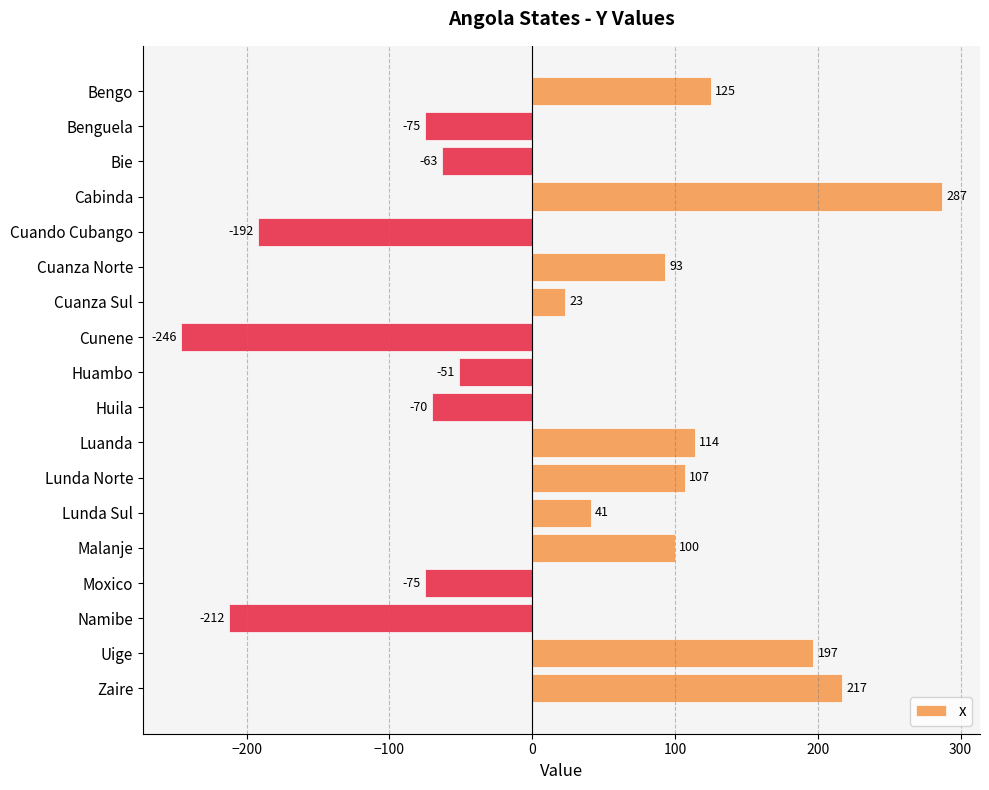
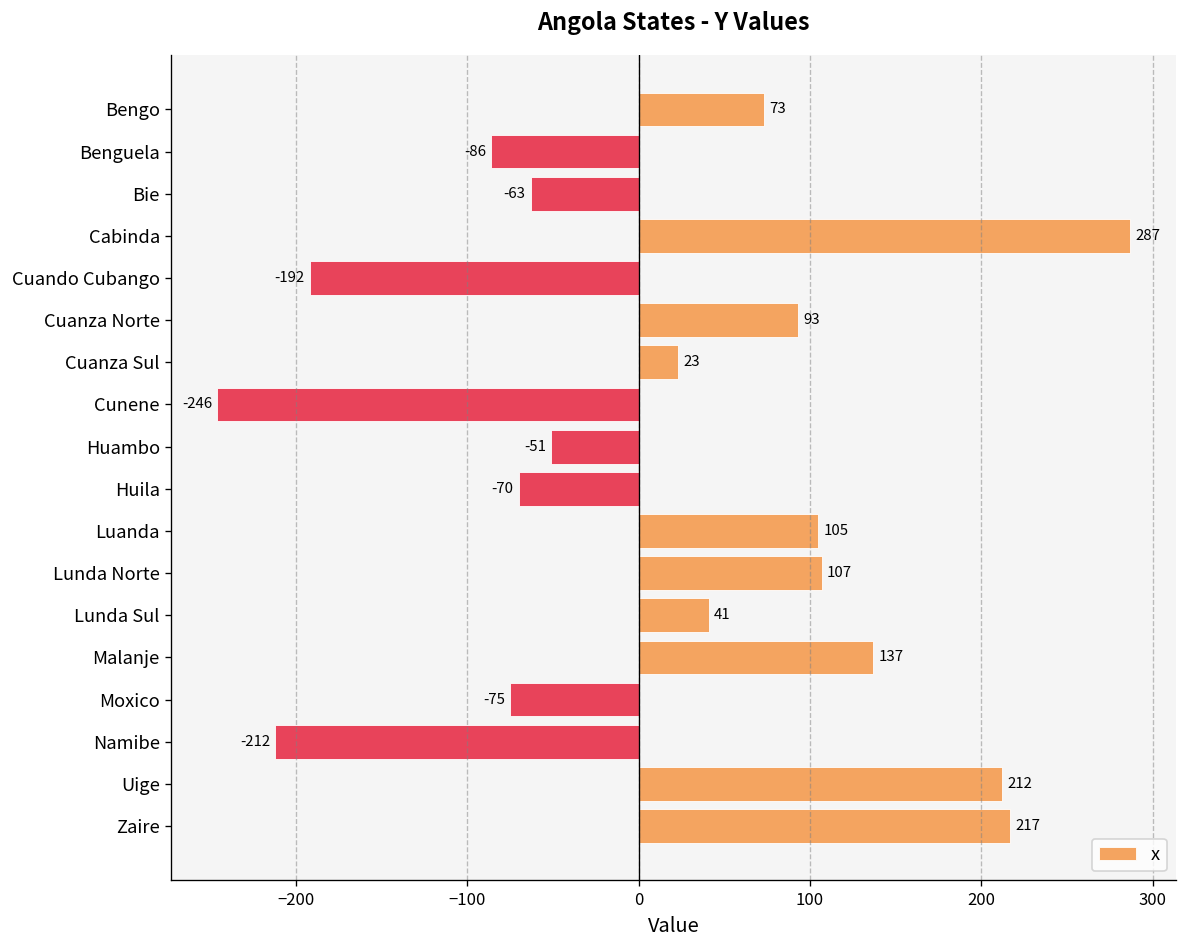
  {
-   "Bengo": 125,
-   "Benguela": -75,
+   "Bengo": 73,
+   "Benguela": -86,
    "Bie": -63,
    "Cabinda": 287,
    "Cuando Cubango": -192,
    "Cuanza Norte": 93,
    "Cuanza Sul": 23,
    "Cunene": -246,
    "Huambo": -51,
    "Huila": -70,
-   "Luanda": 114,
+   "Luanda": 105,
    "Lunda Norte": 107,
    "Lunda Sul": 41,
-   "Malanje": 100,
+   "Malanje": 137,
    "Moxico": -75,
    "Namibe": -212,
-   "Uige": 197,
+   "Uige": 212,
    "Zaire": 217
  }
